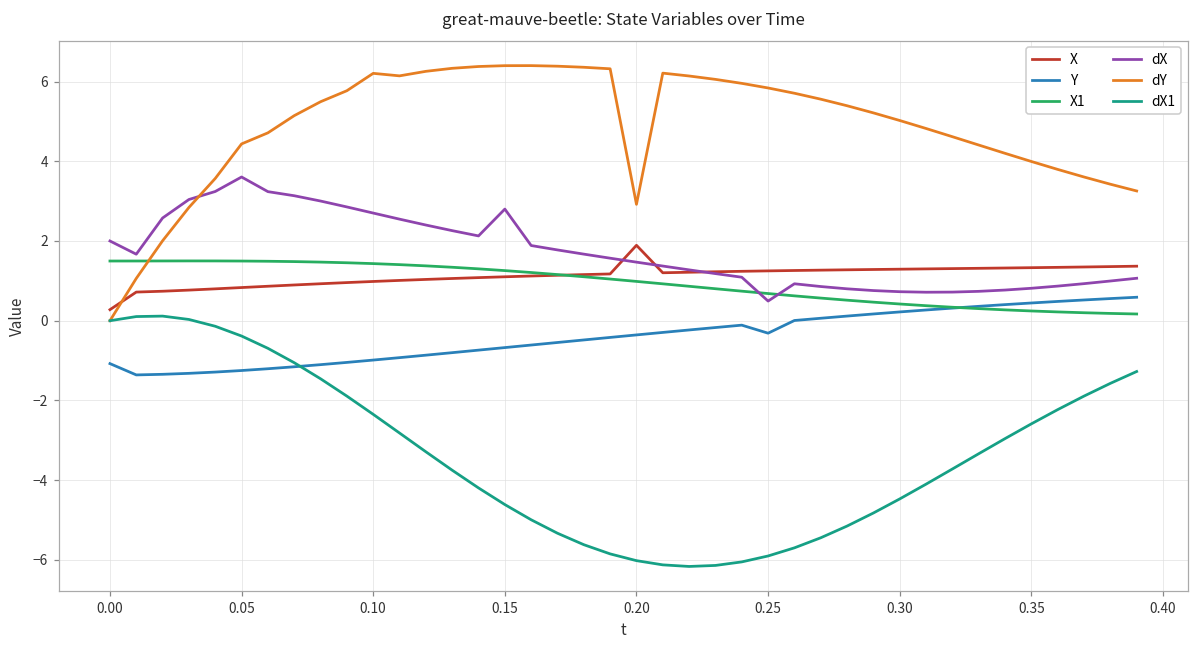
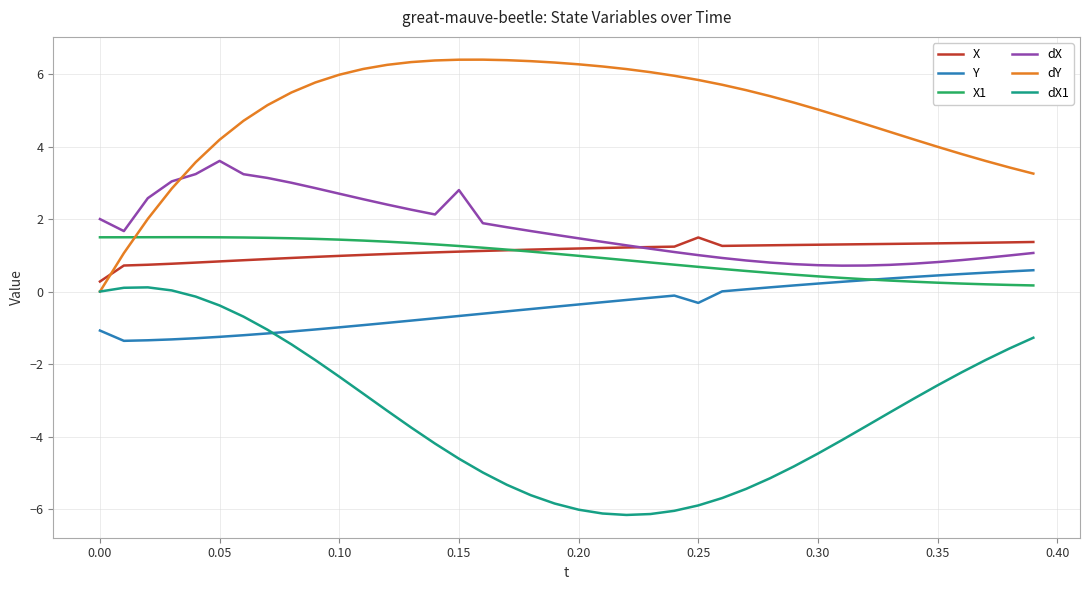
  {
    "X": {
      "0.00": 0.3,
      "0.05": 0.8,
      "0.10": 1.0,
      "0.15": 1.1,
-     "0.20": 1.9,
-     "0.25": 1.3,
+     "0.20": 1.2,
+     "0.25": 1.5,
      "0.30": 1.3,
      "0.35": 1.3
    },
    "Y": {
      "0.00": -1.1,
      "0.05": -1.2,
      "0.10": -1.0,
      "0.15": -0.7,
      "0.20": -0.4,
      "0.25": -0.3,
      "0.30": 0.2,
      "0.35": 0.4
    },
    "dX": {
      "0.00": 2.0,
      "0.05": 3.6,
      "0.10": 2.7,
      "0.15": 2.8,
      "0.20": 1.5,
-     "0.25": 0.5,
+     "0.25": 1.0,
      "0.30": 0.7,
      "0.35": 0.8
    },
    "dY": {
-     "0.05": 4.4,
-     "0.10": 6.2,
+     "0.05": 4.2,
+     "0.10": 6.0,
      "0.15": 6.4,
-     "0.20": 2.9,
+     "0.20": 6.3,
      "0.25": 5.8,
      "0.30": 5.0,
      "0.35": 4.0
    }
  }
